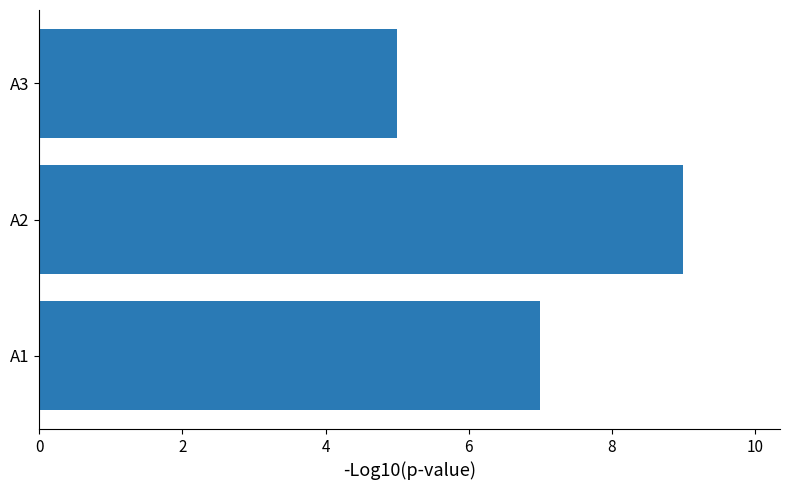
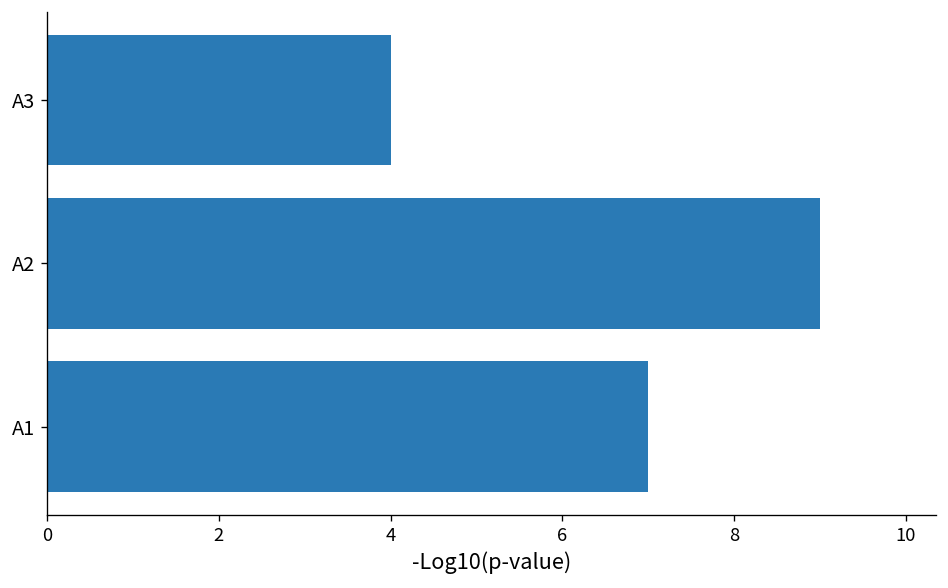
  {
-   "А3": 5,
+   "А3": 4,
    "А2": 9,
    "А1": 7
  }
